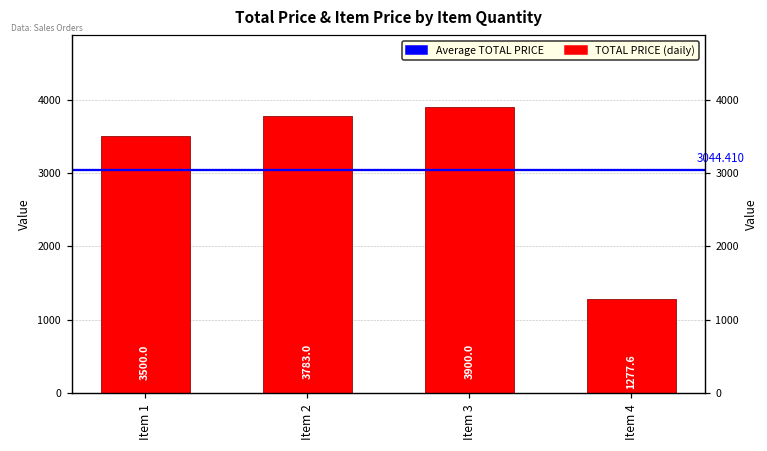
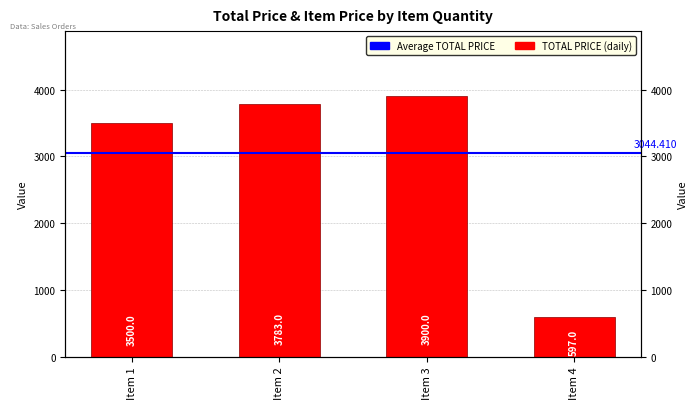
  {
    "Item 1": 3500.0,
    "Item 2": 3783.0,
    "Item 3": 3900.0,
-   "Item 4": 1277.6
+   "Item 4": 597.0
  }
